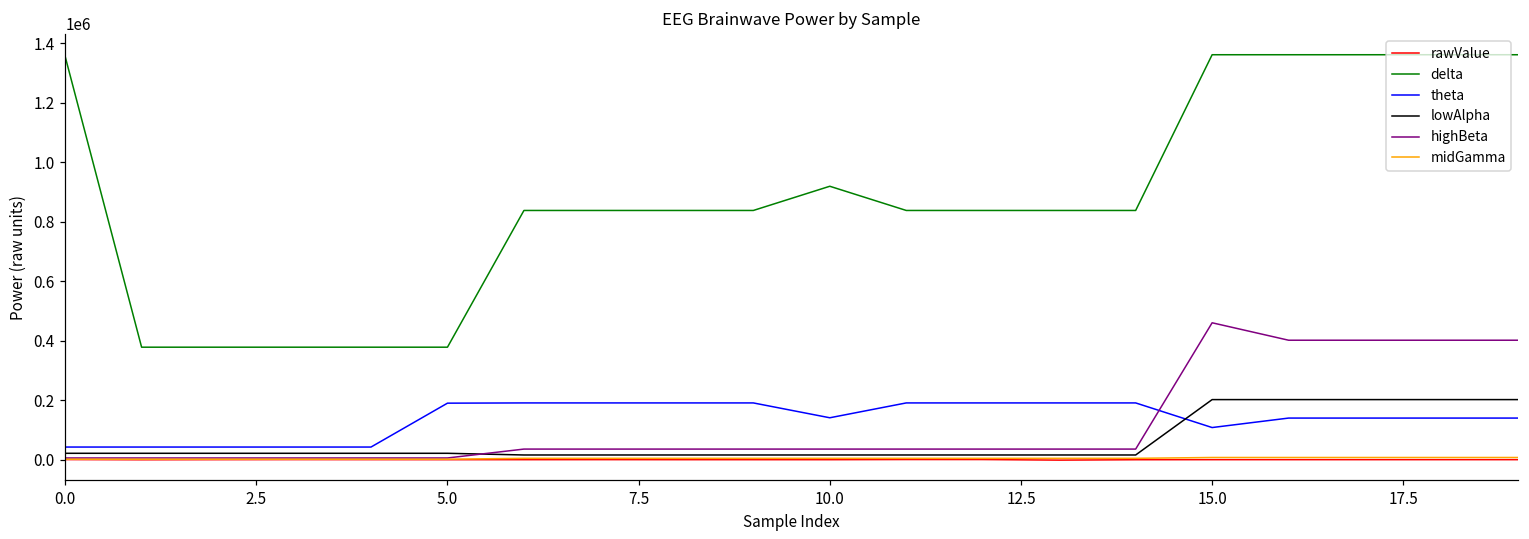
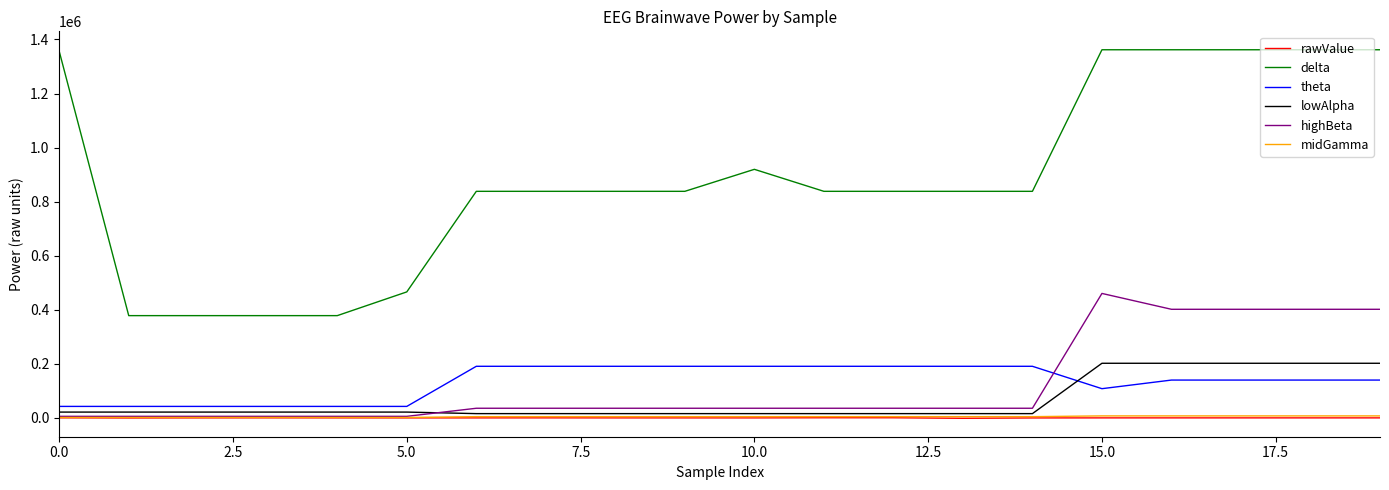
  {
    "delta": {
      "0.0": 1360000,
-     "5.0": 380000,
+     "5.0": 470000,
      "10.0": 920000,
      "15.0": 1360000
    },
    "theta": {
      "0.0": 40000,
-     "5.0": 190000,
-     "10.0": 140000,
+     "5.0": 40000,
+     "10.0": 190000,
      "15.0": 110000
    },
    "lowAlpha": {
      "0.0": 20000,
      "5.0": 20000,
      "10.0": 20000,
      "15.0": 200000
    },
    "highBeta": {
      "10.0": 40000,
      "15.0": 460000
    }
  }
